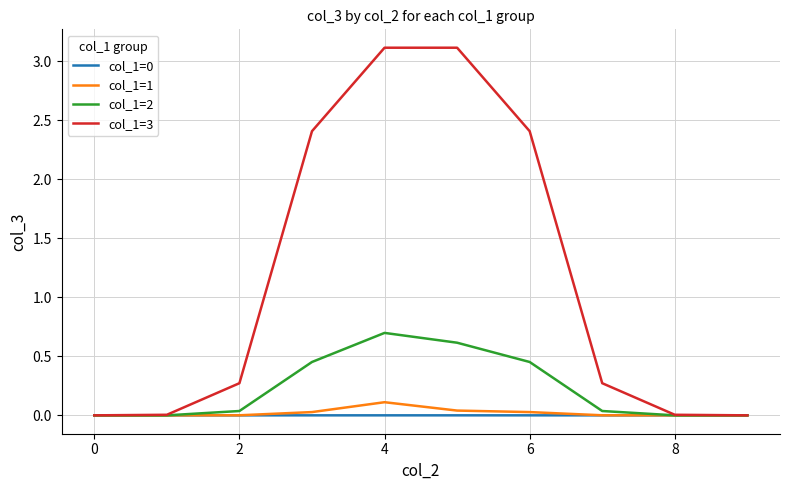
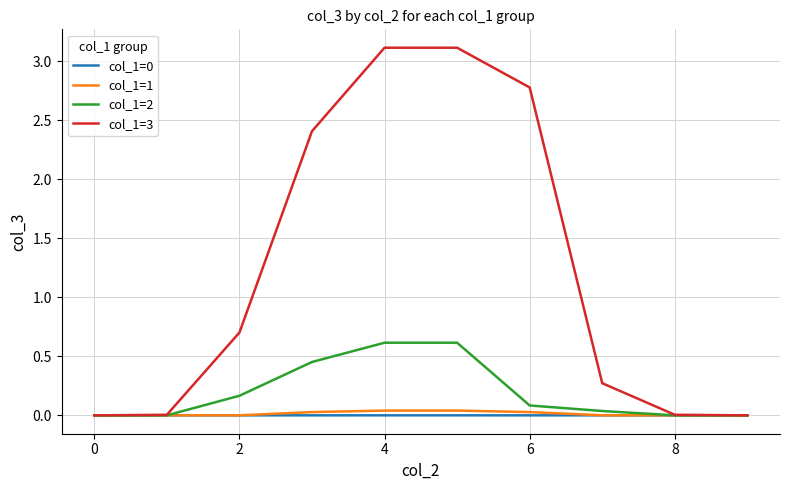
  {
    "col_1=0": {
      "4": 0.00,
      "6": 0.00
    },
    "col_1=1": {
-     "4": 0.11,
+     "4": 0.04,
      "6": 0.03
    },
    "col_1=2": {
-     "2": 0.04,
-     "4": 0.70,
-     "6": 0.45
+     "2": 0.17,
+     "4": 0.62,
+     "6": 0.08
    },
    "col_1=3": {
-     "2": 0.27,
+     "2": 0.70,
      "4": 3.12,
-     "6": 2.41
+     "6": 2.78
    }
  }
